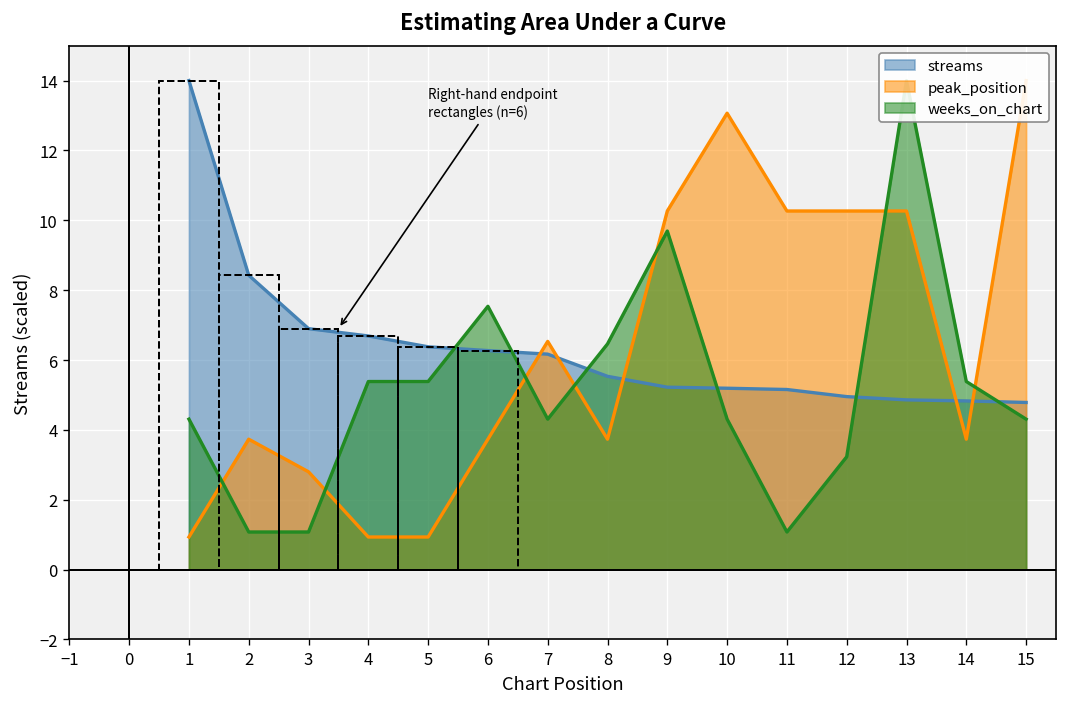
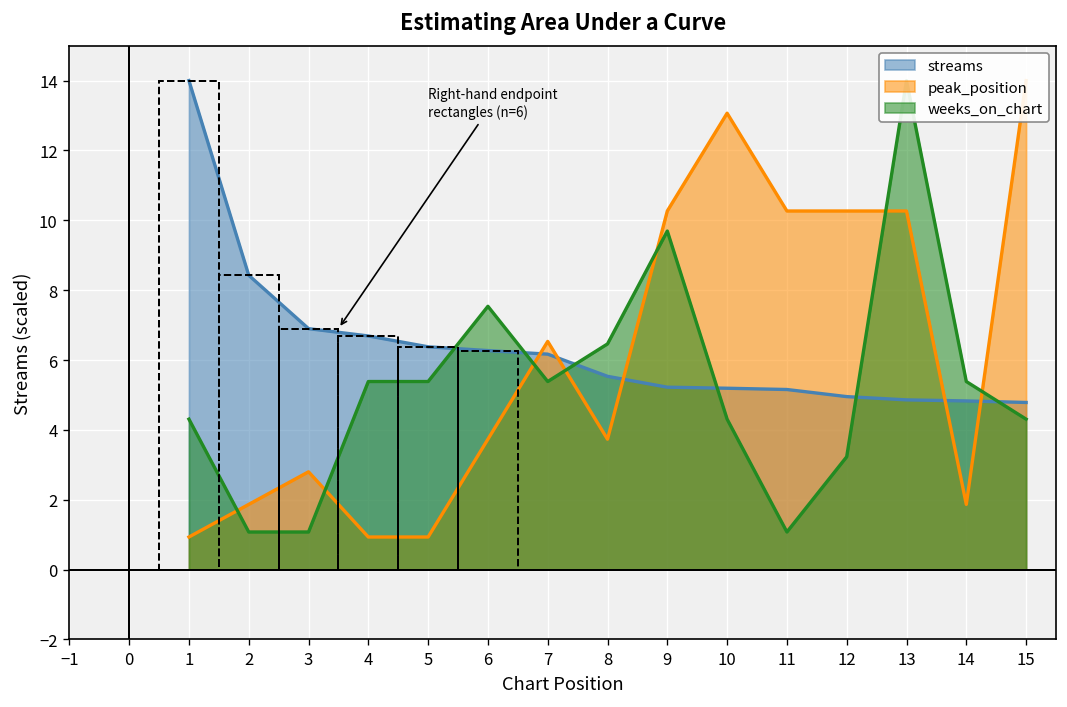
  {
    "streams": {
      "1": 14.0,
      "2": 8.4,
      "3": 6.9,
      "4": 6.7,
      "5": 6.4,
      "6": 6.3,
      "7": 6.2,
      "8": 5.5,
      "9": 5.2,
      "10": 5.2,
      "11": 5.2,
      "12": 5.0,
      "13": 4.9,
      "14": 4.8,
      "15": 4.8
    },
    "peak_position": {
      "1": 0.9,
-     "2": 3.7,
+     "2": 1.9,
      "3": 2.8,
      "4": 0.9,
      "5": 0.9,
      "6": 3.7,
      "7": 6.5,
      "8": 3.7,
      "9": 10.3,
      "10": 13.1,
      "11": 10.3,
      "12": 10.3,
      "13": 10.3,
-     "14": 3.7
+     "14": 1.9
    },
    "weeks_on_chart": {
      "1": 4.3,
      "2": 1.1,
      "3": 1.1,
      "4": 5.4,
      "5": 5.4,
-     "7": 4.3,
+     "7": 5.4,
      "8": 6.5,
      "9": 9.7,
      "10": 4.3,
      "11": 1.1,
      "12": 3.2,
      "14": 5.4,
      "15": 4.3
    }
  }
